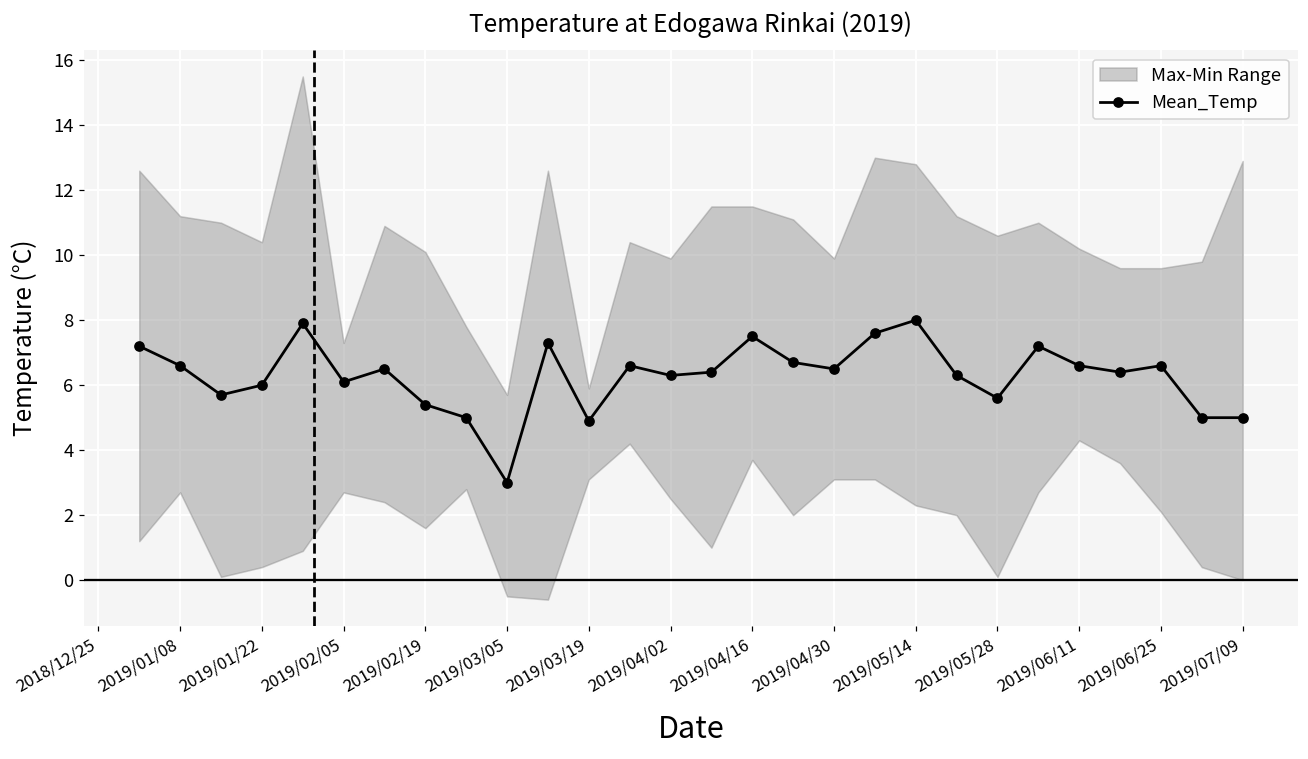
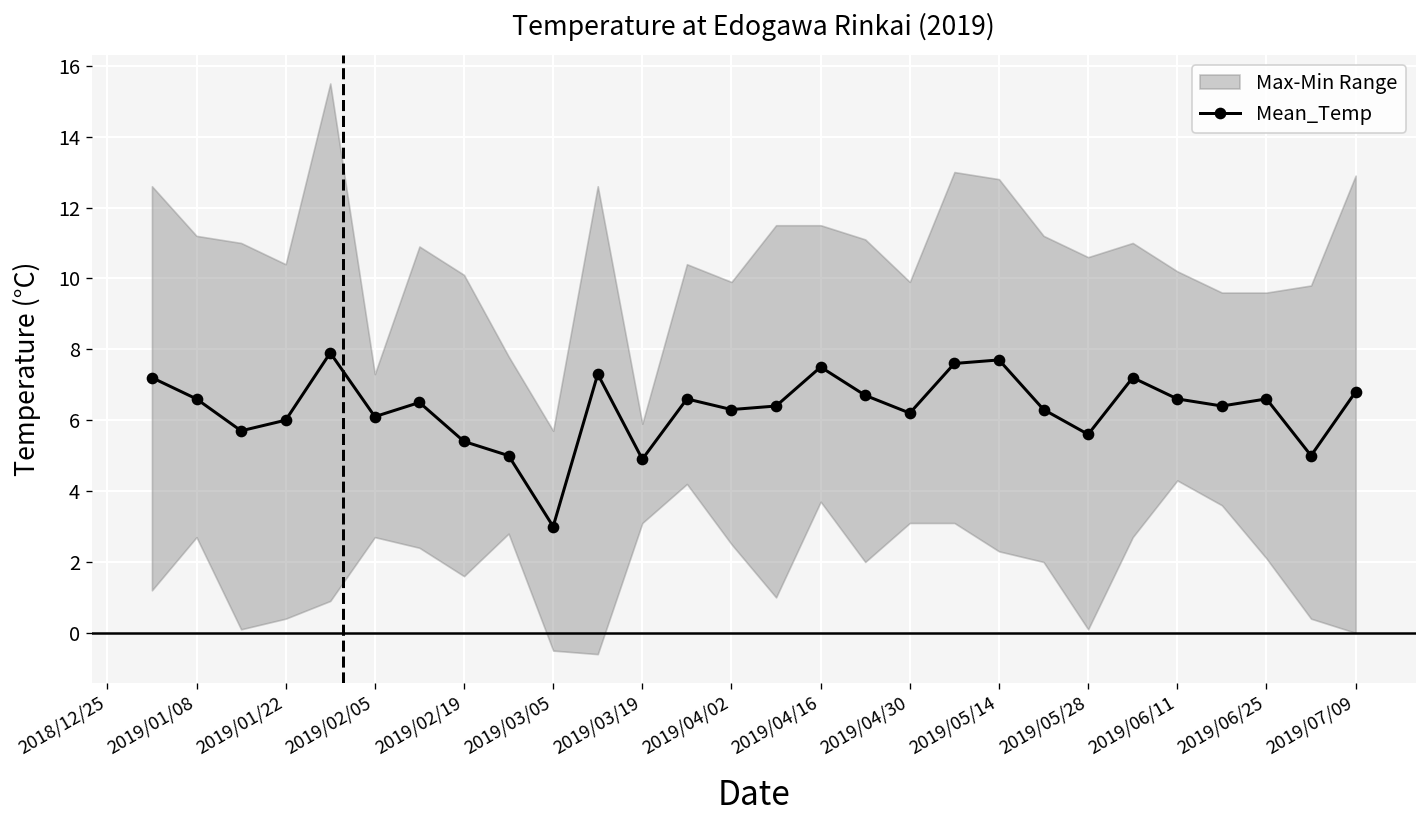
  {
    "Mean_Temp": {
      "2019/01/08": 6.6,
      "2019/01/22": 6.0,
      "2019/02/05": 6.1,
      "2019/02/19": 5.4,
      "2019/03/05": 3.0,
      "2019/03/19": 4.9,
      "2019/04/02": 6.3,
      "2019/04/16": 7.5,
-     "2019/04/30": 6.5,
-     "2019/05/14": 8.0,
+     "2019/04/30": 6.2,
+     "2019/05/14": 7.7,
      "2019/05/28": 5.6,
      "2019/06/11": 6.6,
      "2019/06/25": 6.6,
-     "2019/07/09": 5.0
+     "2019/07/09": 6.8
    }
  }
